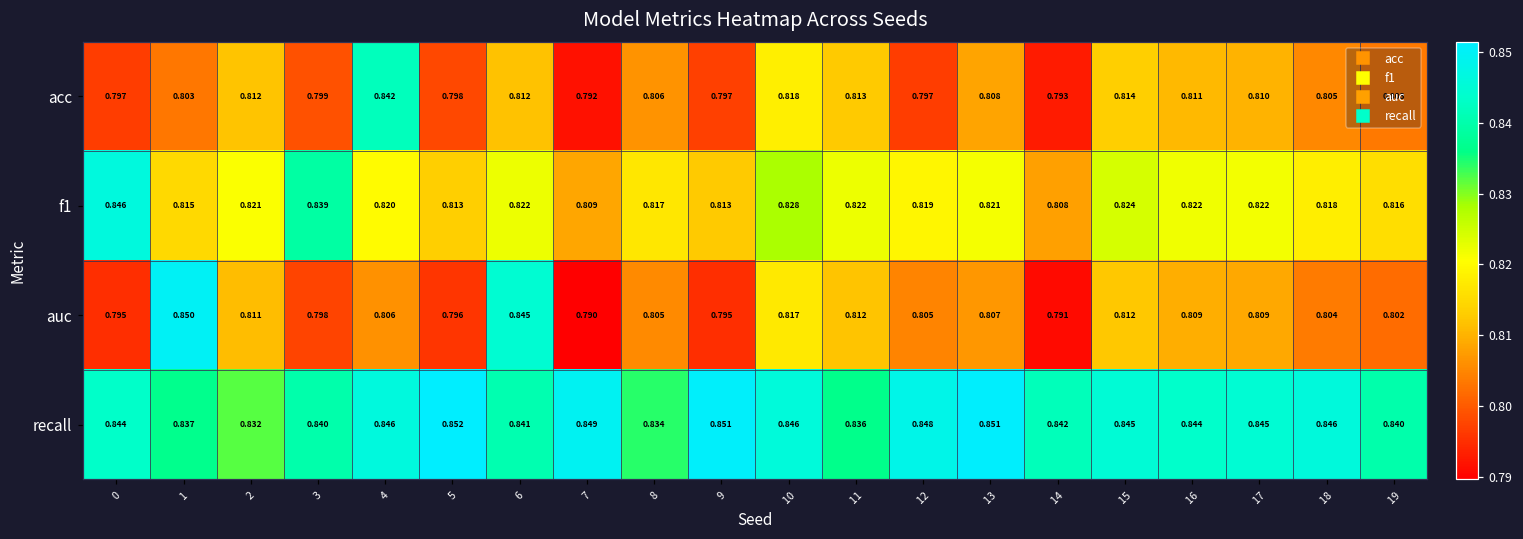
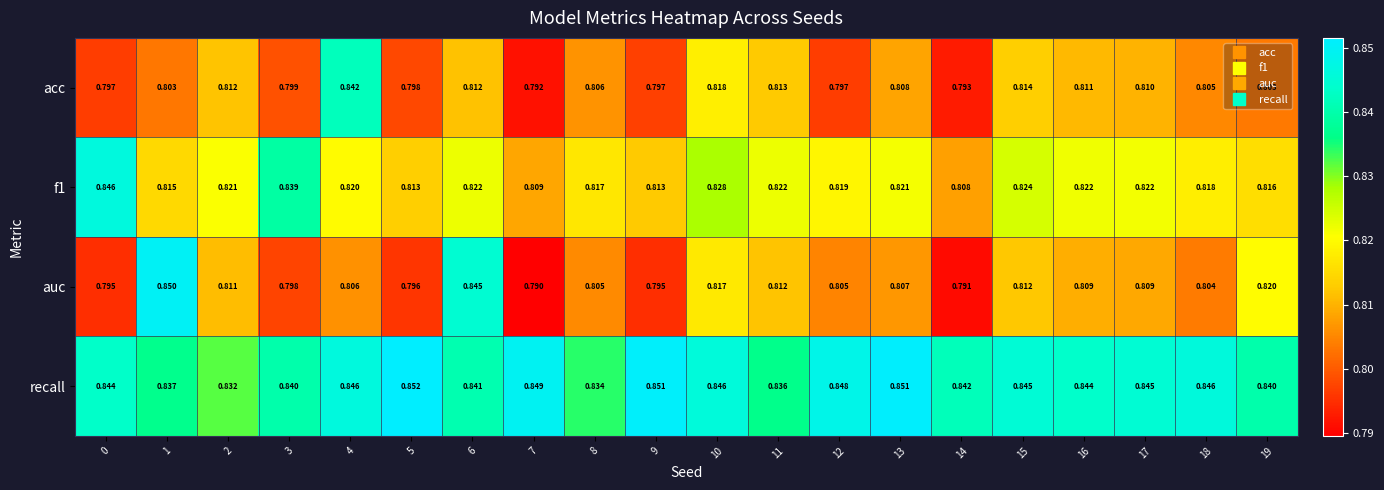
  {
    "acc": {
      "0": 0.797,
      "1": 0.803,
      "2": 0.812,
      "3": 0.799,
      "4": 0.842,
      "5": 0.798,
      "6": 0.812,
      "7": 0.792,
      "8": 0.806,
      "9": 0.797,
      "10": 0.818,
      "11": 0.813,
      "12": 0.797,
      "13": 0.808,
      "14": 0.793,
      "15": 0.814,
      "16": 0.811,
      "17": 0.810,
      "18": 0.805
    },
    "f1": {
      "0": 0.846,
      "1": 0.815,
      "2": 0.821,
      "3": 0.839,
      "4": 0.820,
      "5": 0.813,
      "6": 0.822,
      "7": 0.809,
      "8": 0.817,
      "9": 0.813,
      "10": 0.828,
      "11": 0.822,
      "12": 0.819,
      "13": 0.821,
      "14": 0.808,
      "15": 0.824,
      "16": 0.822,
      "17": 0.822,
      "18": 0.818,
      "19": 0.816
    },
    "auc": {
      "0": 0.795,
      "1": 0.850,
      "2": 0.811,
      "3": 0.798,
      "4": 0.806,
      "5": 0.796,
      "6": 0.845,
      "7": 0.790,
      "8": 0.805,
      "9": 0.795,
      "10": 0.817,
      "11": 0.812,
      "12": 0.805,
      "13": 0.807,
      "14": 0.791,
      "15": 0.812,
      "16": 0.809,
      "17": 0.809,
      "18": 0.804,
-     "19": 0.802
+     "19": 0.820
    },
    "recall": {
      "0": 0.844,
      "1": 0.837,
      "2": 0.832,
      "3": 0.840,
      "4": 0.846,
      "5": 0.852,
      "6": 0.841,
      "7": 0.849,
      "8": 0.834,
      "9": 0.851,
      "10": 0.846,
      "11": 0.836,
      "12": 0.848,
      "13": 0.851,
      "14": 0.842,
      "15": 0.845,
      "16": 0.844,
      "17": 0.845,
      "18": 0.846,
      "19": 0.840
    }
  }
